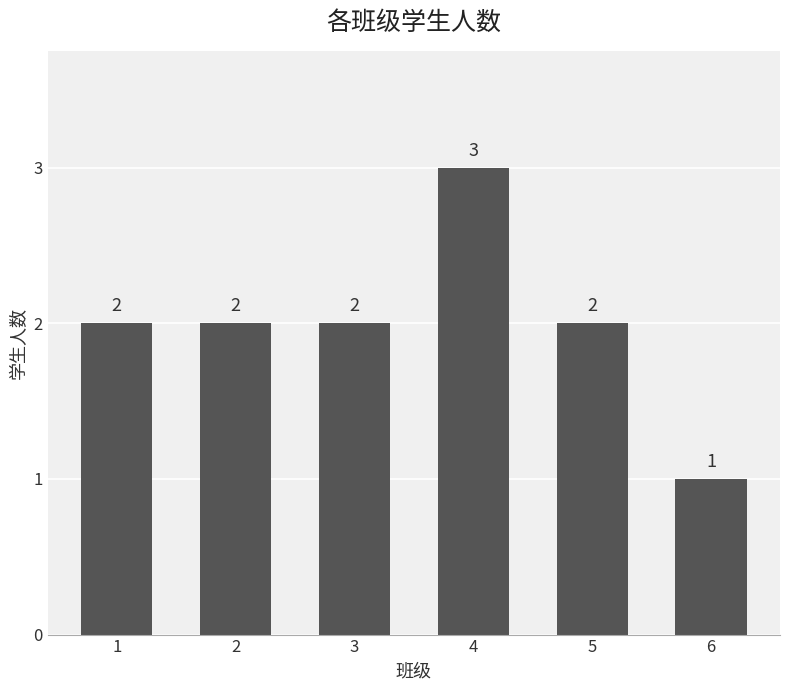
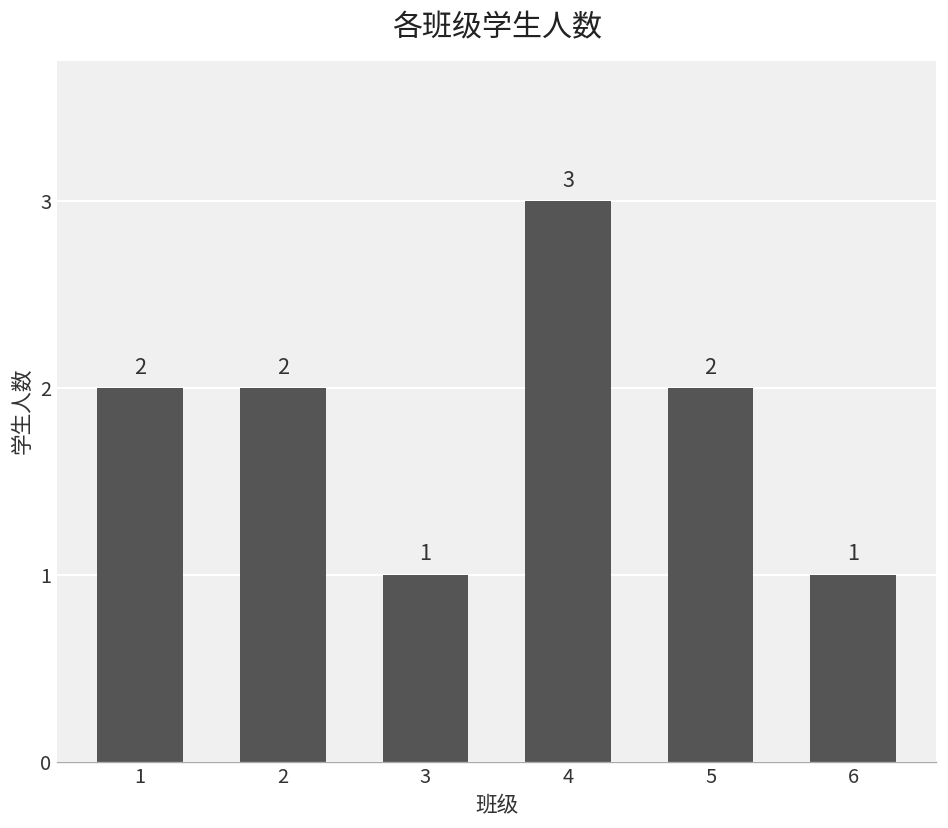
  {
    "1": 2,
    "2": 2,
-   "3": 2,
+   "3": 1,
    "4": 3,
    "5": 2,
    "6": 1
  }
